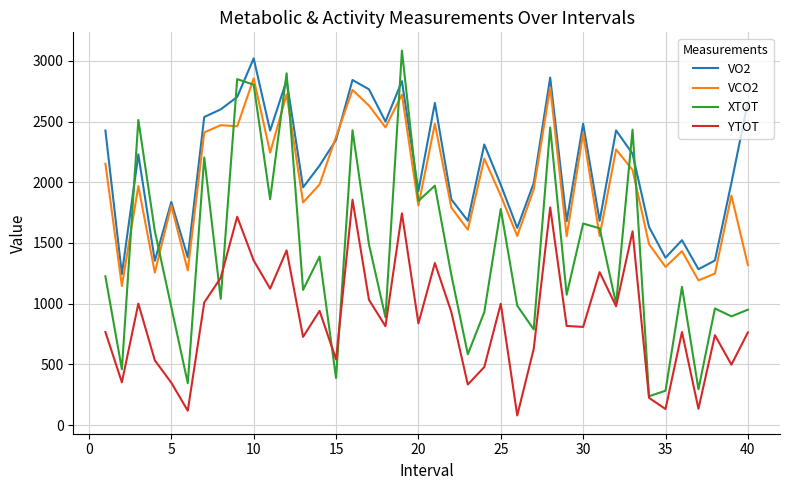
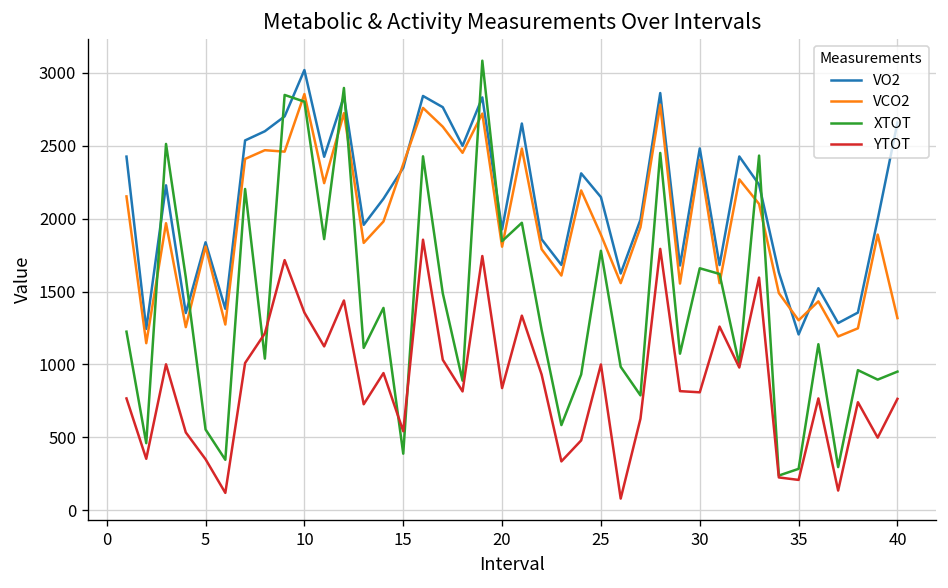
  {
    "VO2": {
      "5": 1840,
      "10": 3020,
      "15": 2350,
      "20": 1930,
-     "25": 1980,
+     "25": 2150,
      "30": 2480,
-     "35": 1380
+     "35": 1210
    },
    "VCO2": {
      "5": 1810,
      "10": 2860,
      "15": 2380,
      "20": 1810,
      "25": 1890,
      "30": 2400,
      "35": 1300,
      "40": 1320
    },
    "XTOT": {
-     "5": 970,
+     "5": 550,
      "10": 2800,
      "15": 390,
      "20": 1850,
      "25": 1780,
      "30": 1660,
      "35": 280,
      "40": 950
    },
    "YTOT": {
      "5": 350,
      "10": 1360,
      "15": 540,
      "20": 840,
      "25": 1000,
      "30": 810,
-     "35": 130,
+     "35": 210,
      "40": 760
    }
  }
